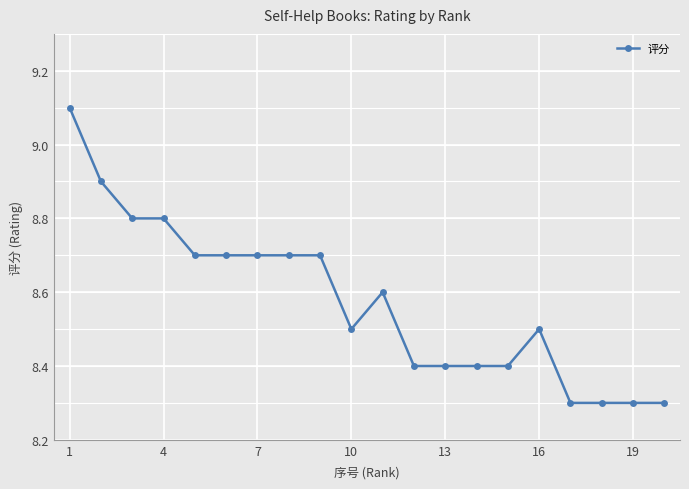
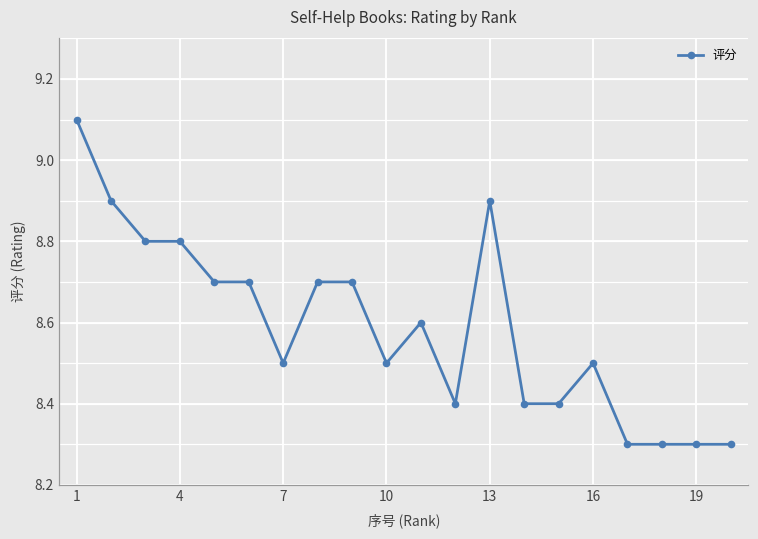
  {
    "1": 9.1,
    "4": 8.8,
-   "7": 8.7,
+   "7": 8.5,
    "10": 8.5,
-   "13": 8.4,
+   "13": 8.9,
    "16": 8.5,
    "19": 8.3
  }
